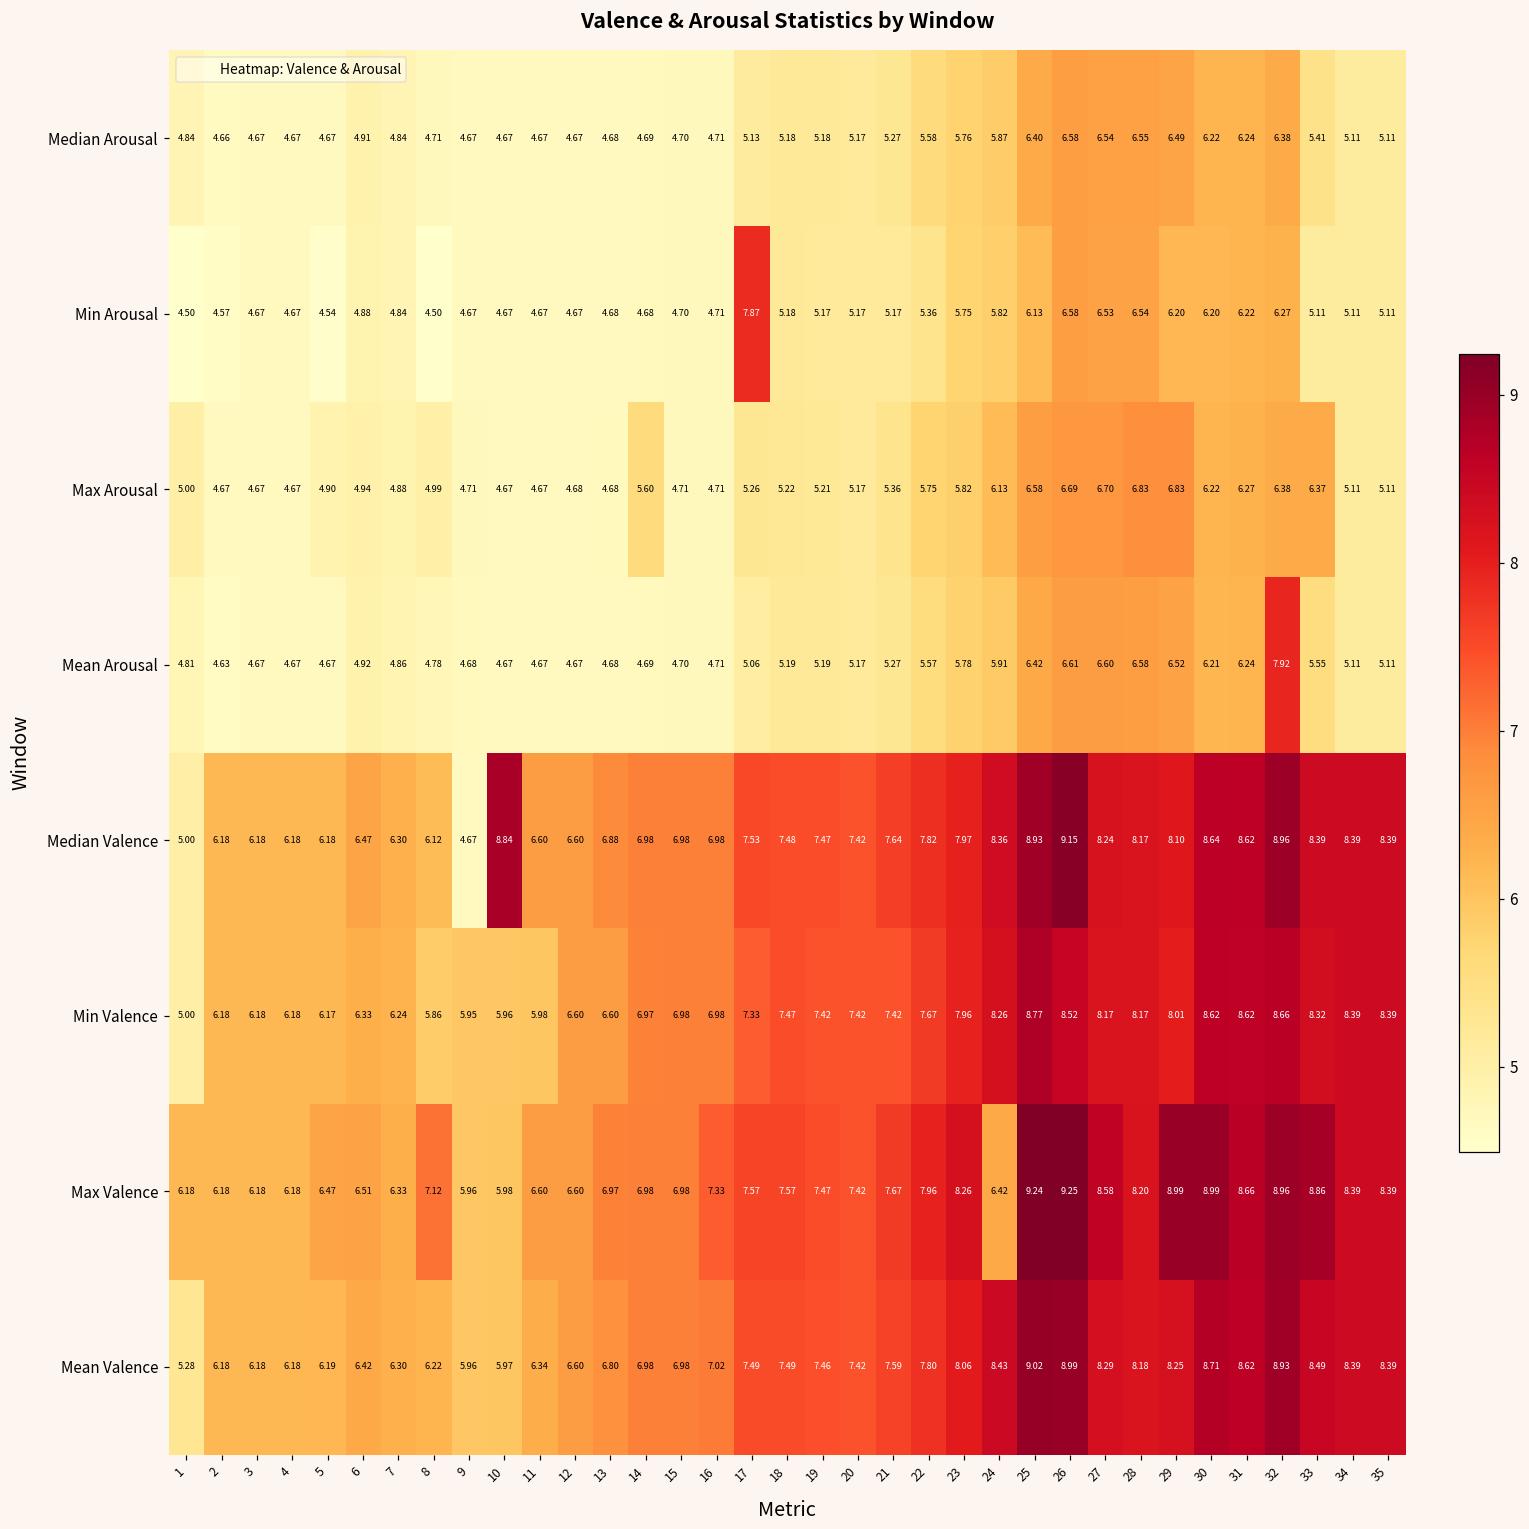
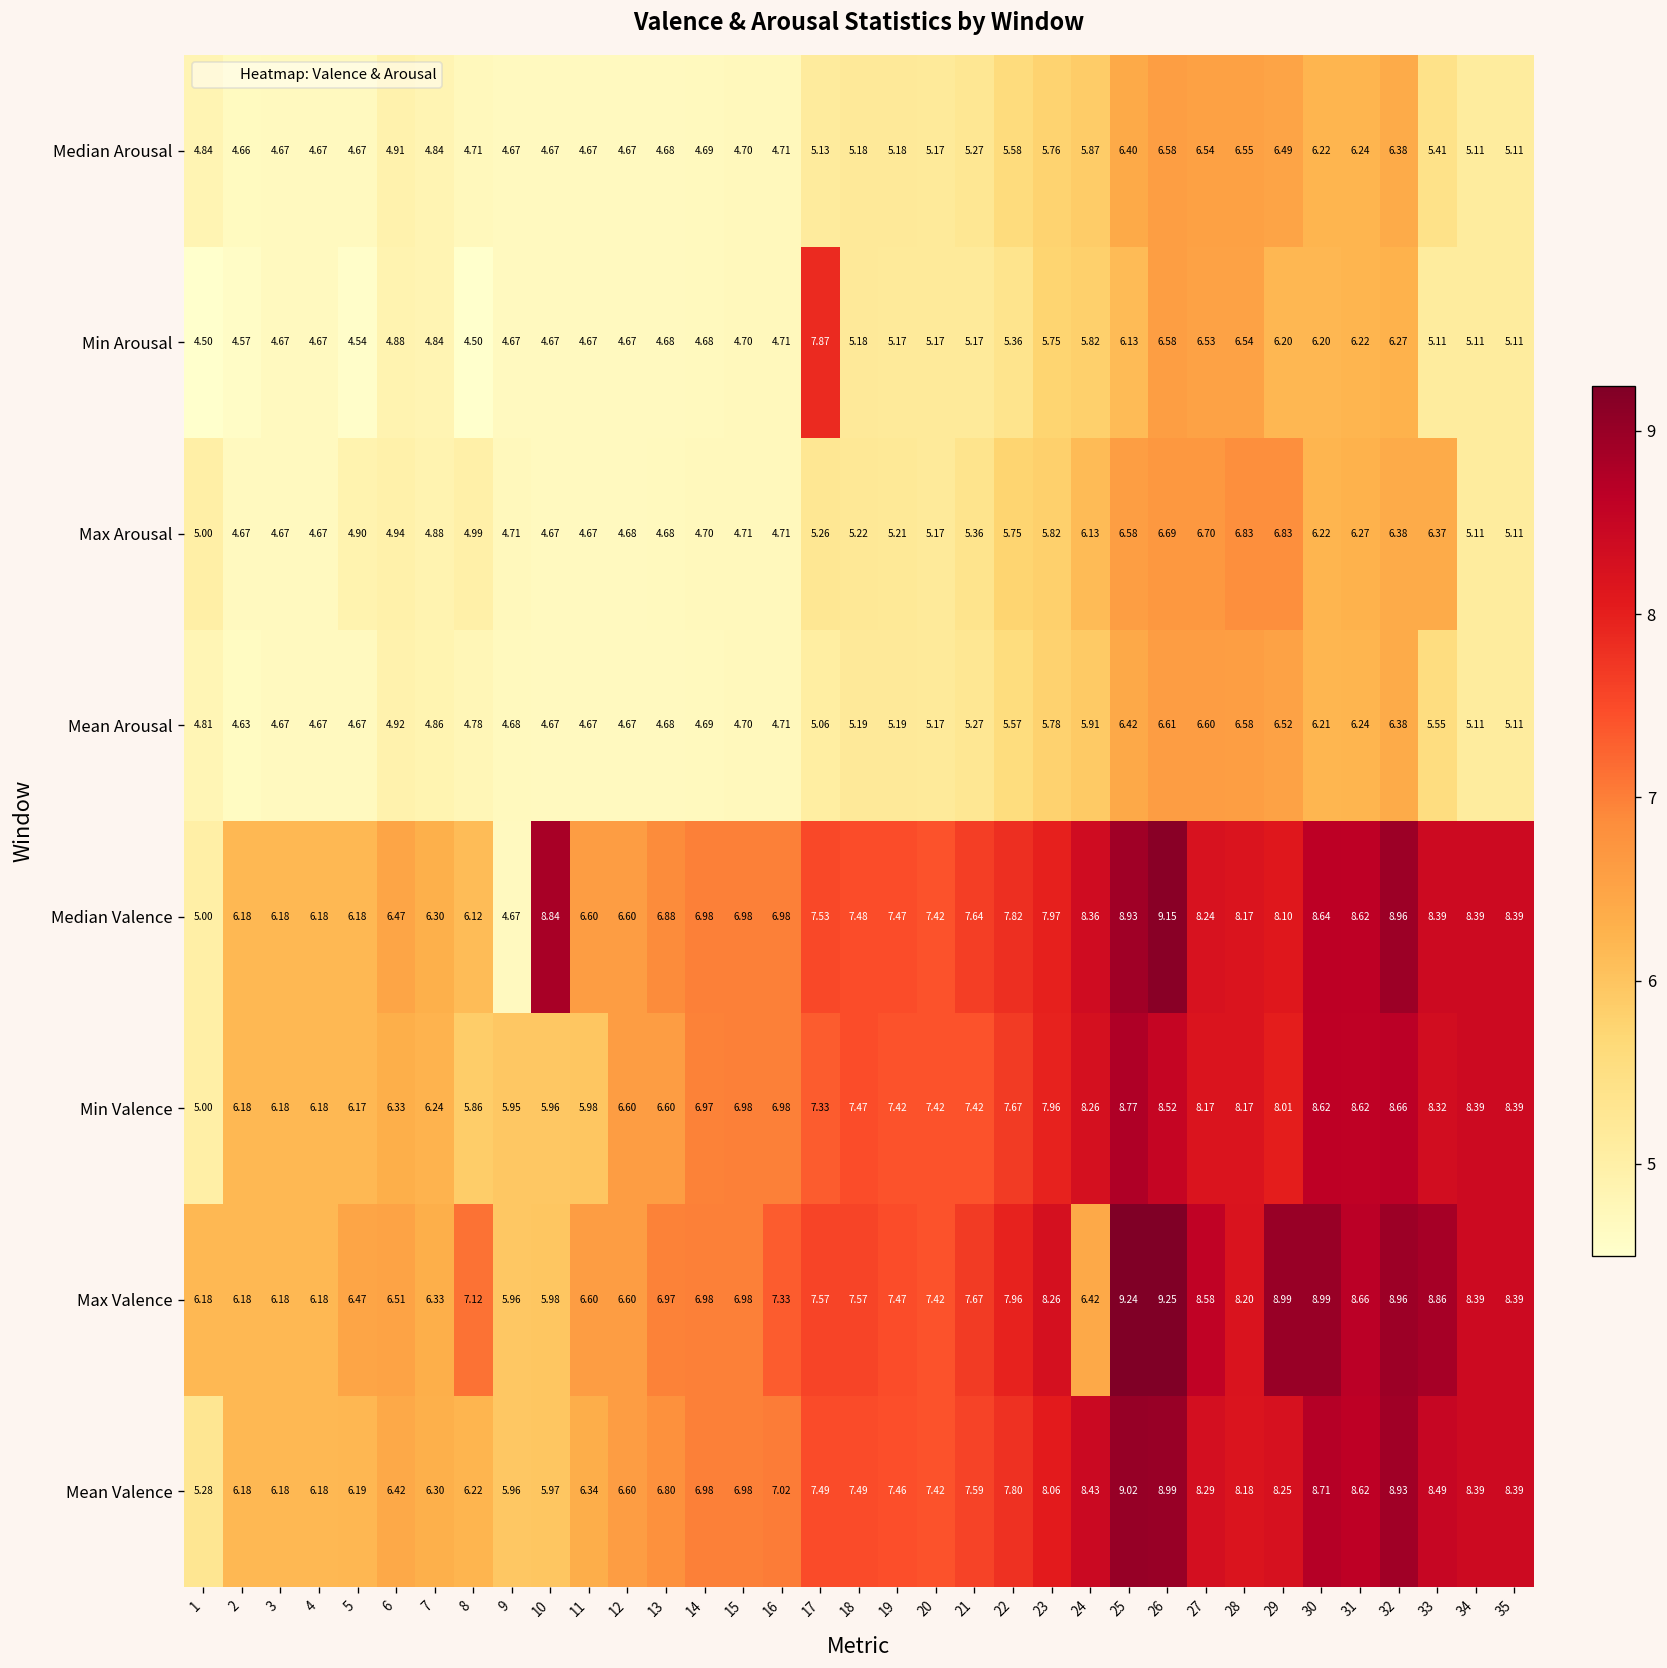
  {
    "Max Arousal": {
      "1": 5.00,
      "2": 4.67,
      "3": 4.67,
      "4": 4.67,
      "5": 4.90,
      "6": 4.94,
      "7": 4.88,
      "8": 4.99,
      "9": 4.71,
      "10": 4.67,
      "11": 4.67,
      "12": 4.68,
      "13": 4.68,
-     "14": 5.60,
+     "14": 4.70,
      "15": 4.71,
      "16": 4.71,
      "17": 5.26,
      "18": 5.22,
      "19": 5.21,
      "20": 5.17,
      "21": 5.36,
      "22": 5.75,
      "23": 5.82,
      "24": 6.13,
      "25": 6.58,
      "26": 6.69,
      "27": 6.70,
      "28": 6.83,
      "29": 6.83,
      "30": 6.22,
      "31": 6.27,
      "32": 6.38,
      "33": 6.37,
      "34": 5.11,
      "35": 5.11
    },
    "Mean Arousal": {
      "1": 4.81,
      "2": 4.63,
      "3": 4.67,
      "4": 4.67,
      "5": 4.67,
      "6": 4.92,
      "7": 4.86,
      "8": 4.78,
      "9": 4.68,
      "10": 4.67,
      "11": 4.67,
      "12": 4.67,
      "13": 4.68,
      "14": 4.69,
      "15": 4.70,
      "16": 4.71,
      "17": 5.06,
      "18": 5.19,
      "19": 5.19,
      "20": 5.17,
      "21": 5.27,
      "22": 5.57,
      "23": 5.78,
      "24": 5.91,
      "25": 6.42,
      "26": 6.61,
      "27": 6.60,
      "28": 6.58,
      "29": 6.52,
      "30": 6.21,
      "31": 6.24,
-     "32": 7.92,
+     "32": 6.38,
      "33": 5.55,
      "34": 5.11,
      "35": 5.11
    }
  }
